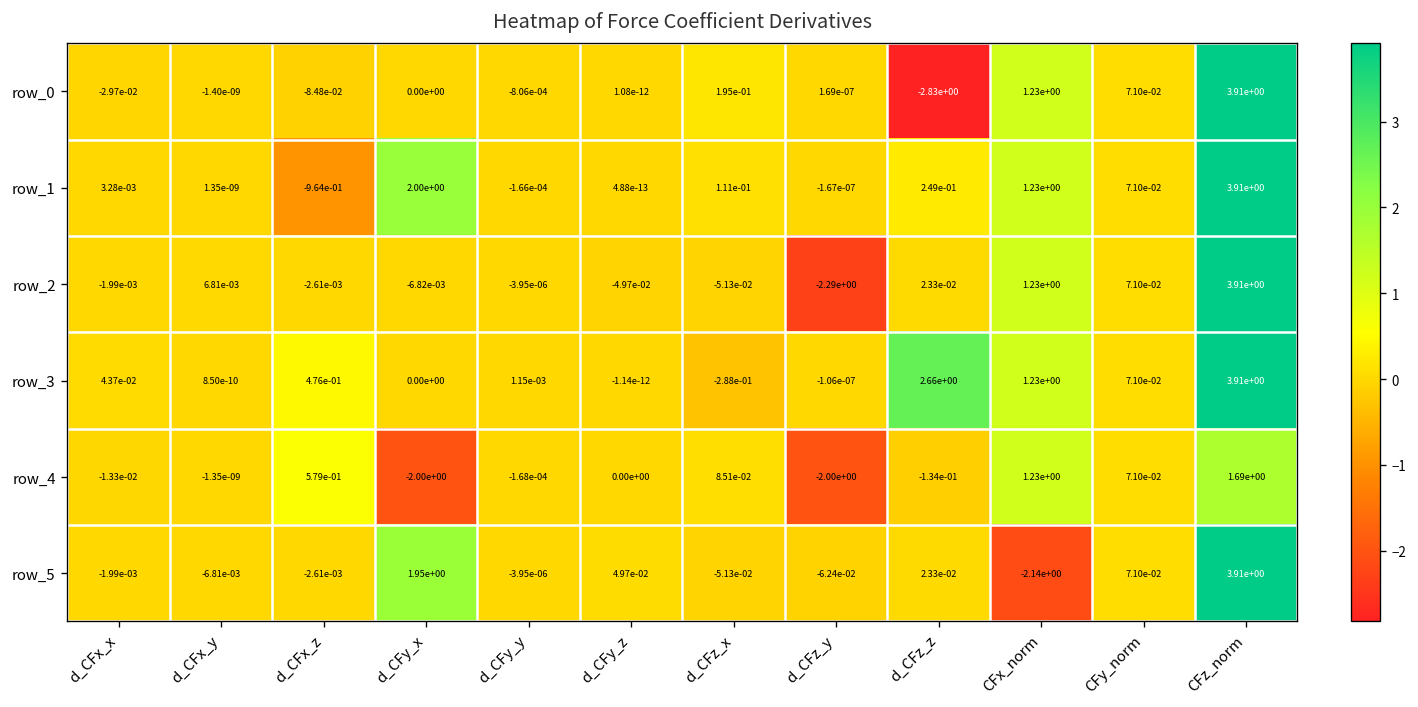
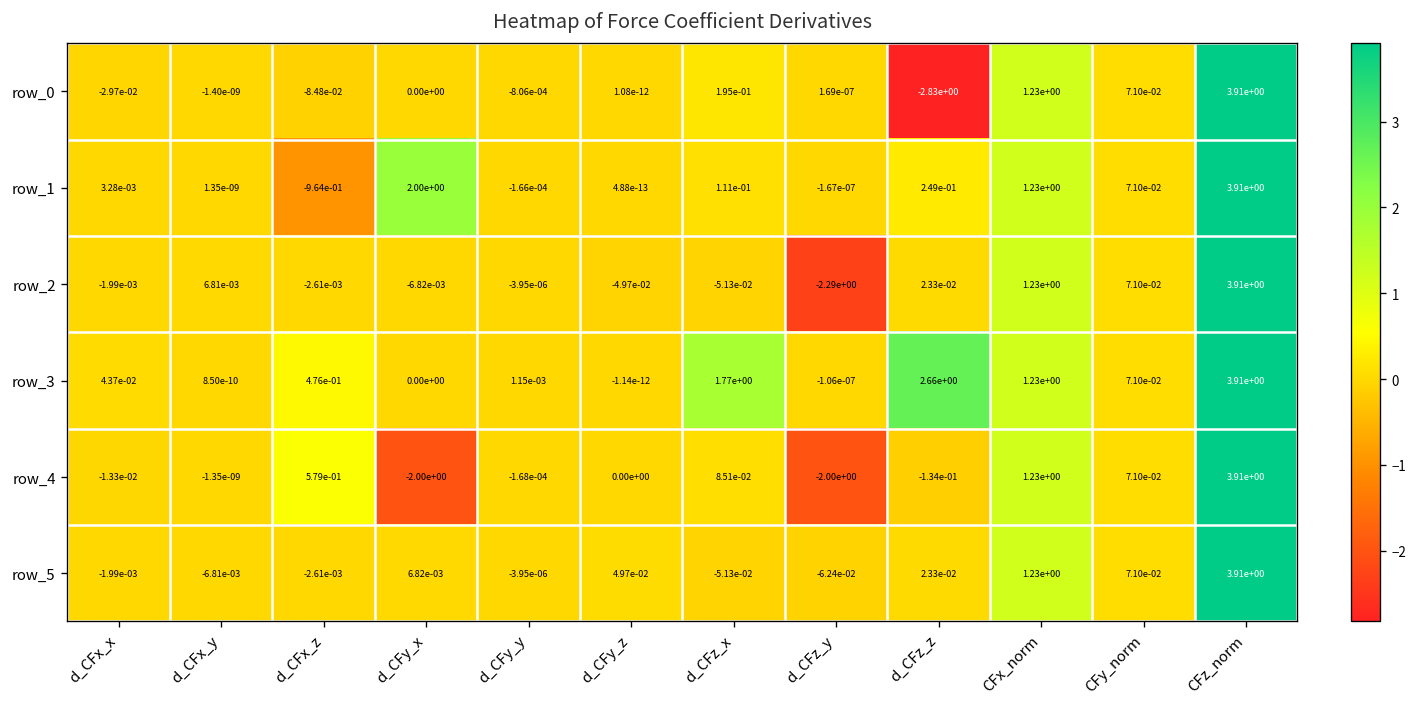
  {
    "row_0": {
      "d_CFx_x": "-2.97e-02",
      "d_CFx_y": "-1.40e-09",
      "d_CFx_z": "-8.48e-02",
      "d_CFy_x": "0.00e+00",
      "d_CFy_y": "-8.06e-04",
      "d_CFy_z": "1.08e-12",
      "d_CFz_x": "1.95e-01",
      "d_CFz_y": "1.69e-07",
      "d_CFz_z": "-2.83e+00",
      "CFx_norm": "1.23e+00",
      "CFy_norm": "7.10e-02",
      "CFz_norm": "3.91e+00"
    },
    "row_1": {
      "d_CFx_x": "3.28e-03",
      "d_CFx_y": "1.35e-09",
      "d_CFx_z": "-9.64e-01",
      "d_CFy_x": "2.00e+00",
      "d_CFy_y": "-1.66e-04",
      "d_CFy_z": "4.88e-13",
      "d_CFz_x": "1.11e-01",
      "d_CFz_y": "-1.67e-07",
      "d_CFz_z": "2.49e-01",
      "CFx_norm": "1.23e+00",
      "CFy_norm": "7.10e-02",
      "CFz_norm": "3.91e+00"
    },
    "row_2": {
      "d_CFx_x": "-1.99e-03",
      "d_CFx_y": "6.81e-03",
      "d_CFx_z": "-2.61e-03",
      "d_CFy_x": "-6.82e-03",
      "d_CFy_y": "-3.95e-06",
      "d_CFy_z": "-4.97e-02",
      "d_CFz_x": "-5.13e-02",
      "d_CFz_y": "-2.29e+00",
      "d_CFz_z": "2.33e-02",
      "CFx_norm": "1.23e+00",
      "CFy_norm": "7.10e-02",
      "CFz_norm": "3.91e+00"
    },
    "row_3": {
      "d_CFx_x": "4.37e-02",
      "d_CFx_y": "8.50e-10",
      "d_CFx_z": "4.76e-01",
      "d_CFy_x": "0.00e+00",
      "d_CFy_y": "1.15e-03",
      "d_CFy_z": "-1.14e-12",
-     "d_CFz_x": "-2.88e-01",
+     "d_CFz_x": "1.77e+00",
      "d_CFz_y": "-1.06e-07",
      "d_CFz_z": "2.66e+00",
      "CFx_norm": "1.23e+00",
      "CFy_norm": "7.10e-02",
      "CFz_norm": "3.91e+00"
    },
    "row_4": {
      "d_CFx_x": "-1.33e-02",
      "d_CFx_y": "-1.35e-09",
      "d_CFx_z": "5.79e-01",
      "d_CFy_x": "-2.00e+00",
      "d_CFy_y": "-1.68e-04",
      "d_CFy_z": "0.00e+00",
      "d_CFz_x": "8.51e-02",
      "d_CFz_y": "-2.00e+00",
      "d_CFz_z": "-1.34e-01",
      "CFx_norm": "1.23e+00",
      "CFy_norm": "7.10e-02",
-     "CFz_norm": "1.69e+00"
+     "CFz_norm": "3.91e+00"
    },
    "row_5": {
      "d_CFx_x": "-1.99e-03",
      "d_CFx_y": "-6.81e-03",
      "d_CFx_z": "-2.61e-03",
-     "d_CFy_x": "1.95e+00",
+     "d_CFy_x": "6.82e-03",
      "d_CFy_y": "-3.95e-06",
      "d_CFy_z": "4.97e-02",
      "d_CFz_x": "-5.13e-02",
      "d_CFz_y": "-6.24e-02",
      "d_CFz_z": "2.33e-02",
-     "CFx_norm": "-2.14e+00",
+     "CFx_norm": "1.23e+00",
      "CFy_norm": "7.10e-02",
      "CFz_norm": "3.91e+00"
    }
  }
